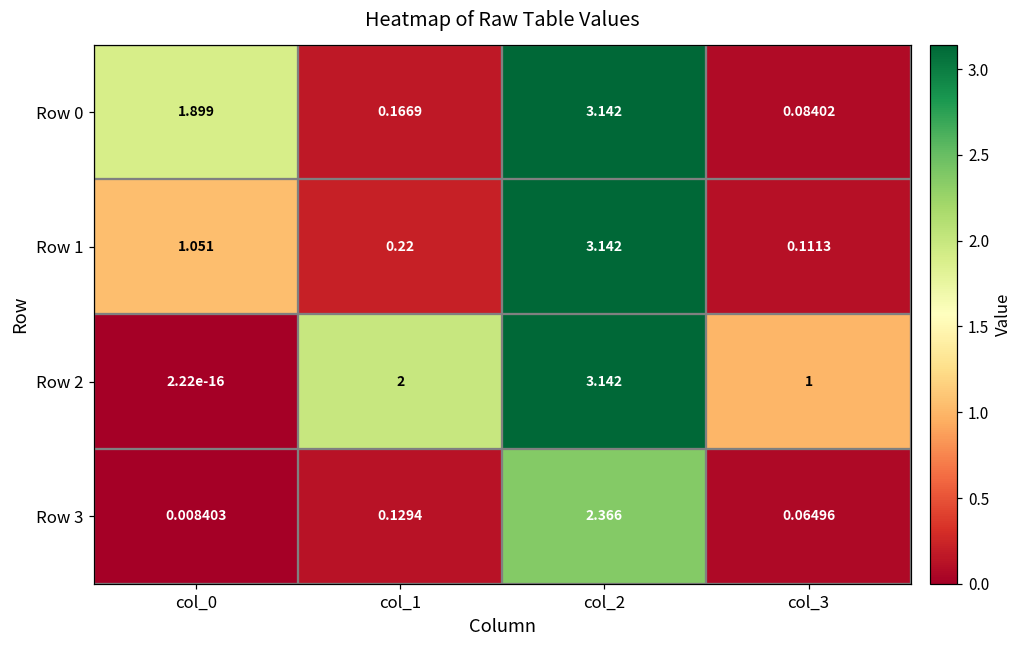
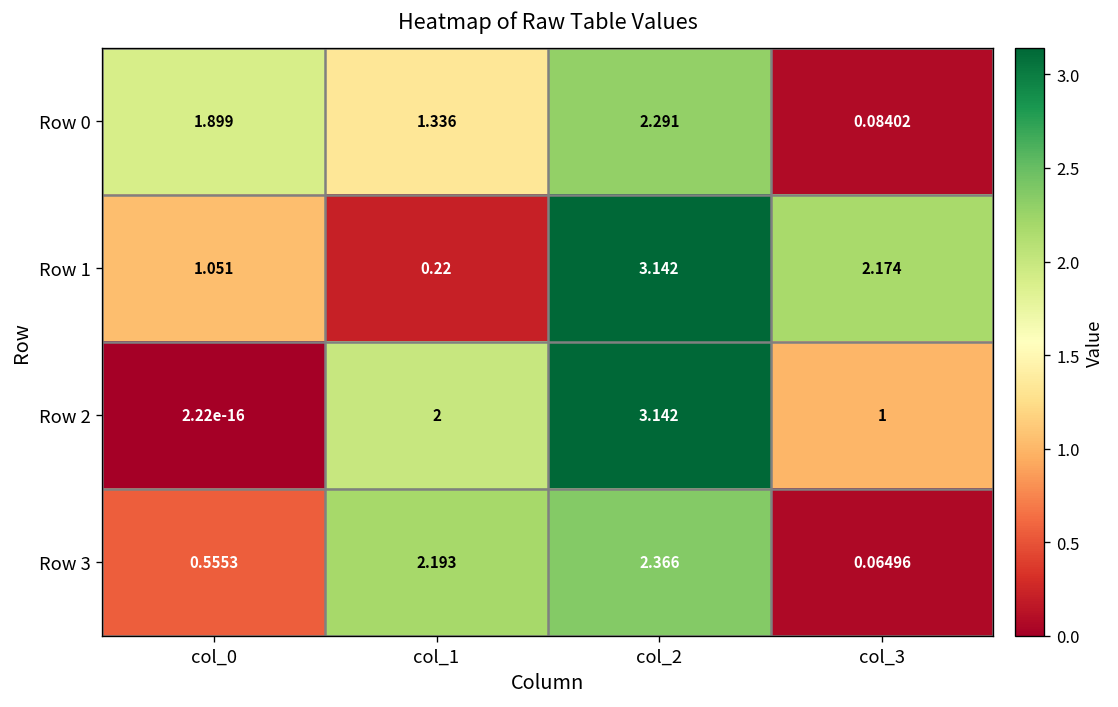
  {
    "Row 0": {
      "col_0": "1.899",
-     "col_1": "0.1669",
-     "col_2": "3.142",
+     "col_1": "1.336",
+     "col_2": "2.291",
      "col_3": "0.08402"
    },
    "Row 1": {
      "col_0": "1.051",
      "col_1": "0.22",
      "col_2": "3.142",
-     "col_3": "0.1113"
+     "col_3": "2.174"
    },
    "Row 2": {
      "col_0": "2.22e-16",
      "col_1": "2",
      "col_2": "3.142",
      "col_3": "1"
    },
    "Row 3": {
-     "col_0": "0.008403",
-     "col_1": "0.1294",
+     "col_0": "0.5553",
+     "col_1": "2.193",
      "col_2": "2.366",
      "col_3": "0.06496"
    }
  }
